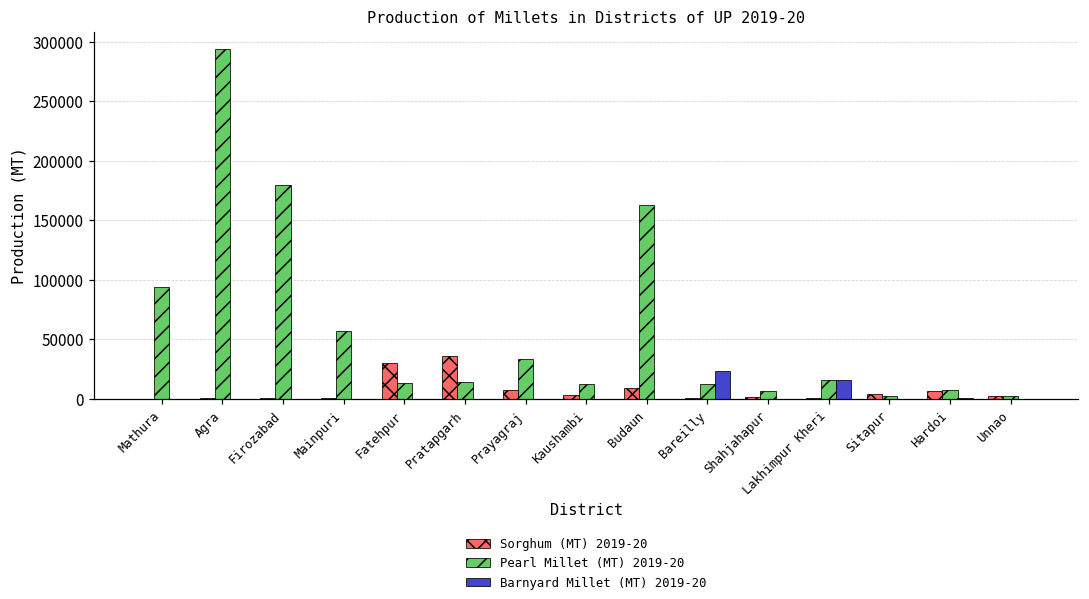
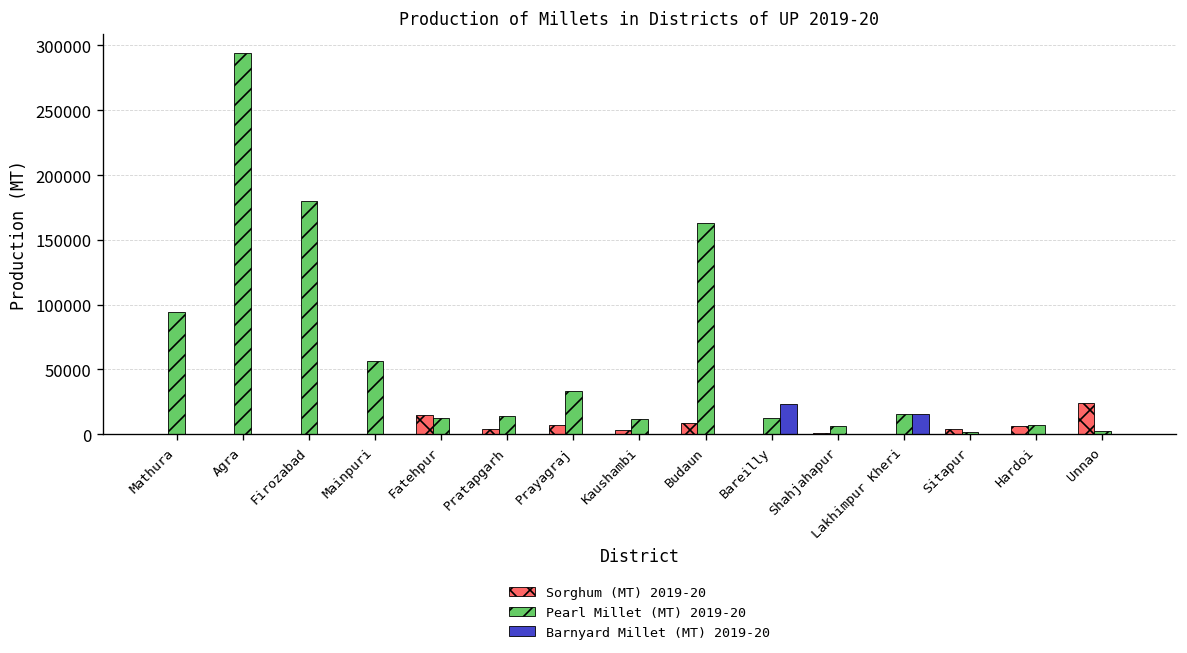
  {
    "Sorghum (MT) 2019-20": {
-     "Fatehpur": 30000,
-     "Pratapgarh": 35000,
+     "Fatehpur": 15000,
+     "Pratapgarh": 4000,
      "Prayagraj": 7000,
      "Kaushambi": 3000,
      "Budaun": 9000,
      "Sitapur": 4000,
      "Hardoi": 6000,
-     "Unnao": 2000
+     "Unnao": 24000
    },
    "Pearl Millet (MT) 2019-20": {
      "Mathura": 94000,
      "Agra": 294000,
      "Firozabad": 180000,
      "Mainpuri": 57000,
      "Fatehpur": 13000,
      "Pratapgarh": 14000,
      "Prayagraj": 33000,
      "Kaushambi": 12000,
      "Budaun": 163000,
      "Bareilly": 12000,
      "Shahjahapur": 6000,
      "Lakhimpur Kheri": 15000,
      "Hardoi": 7000
    },
    "Barnyard Millet (MT) 2019-20": {
      "Mathura": 0,
      "Agra": 0,
      "Firozabad": 0,
      "Mainpuri": 0,
      "Fatehpur": 0,
      "Pratapgarh": 0,
      "Prayagraj": 0,
      "Budaun": 0,
      "Bareilly": 23000,
      "Shahjahapur": 0,
      "Lakhimpur Kheri": 16000,
      "Sitapur": 0,
      "Unnao": 0
    }
  }
